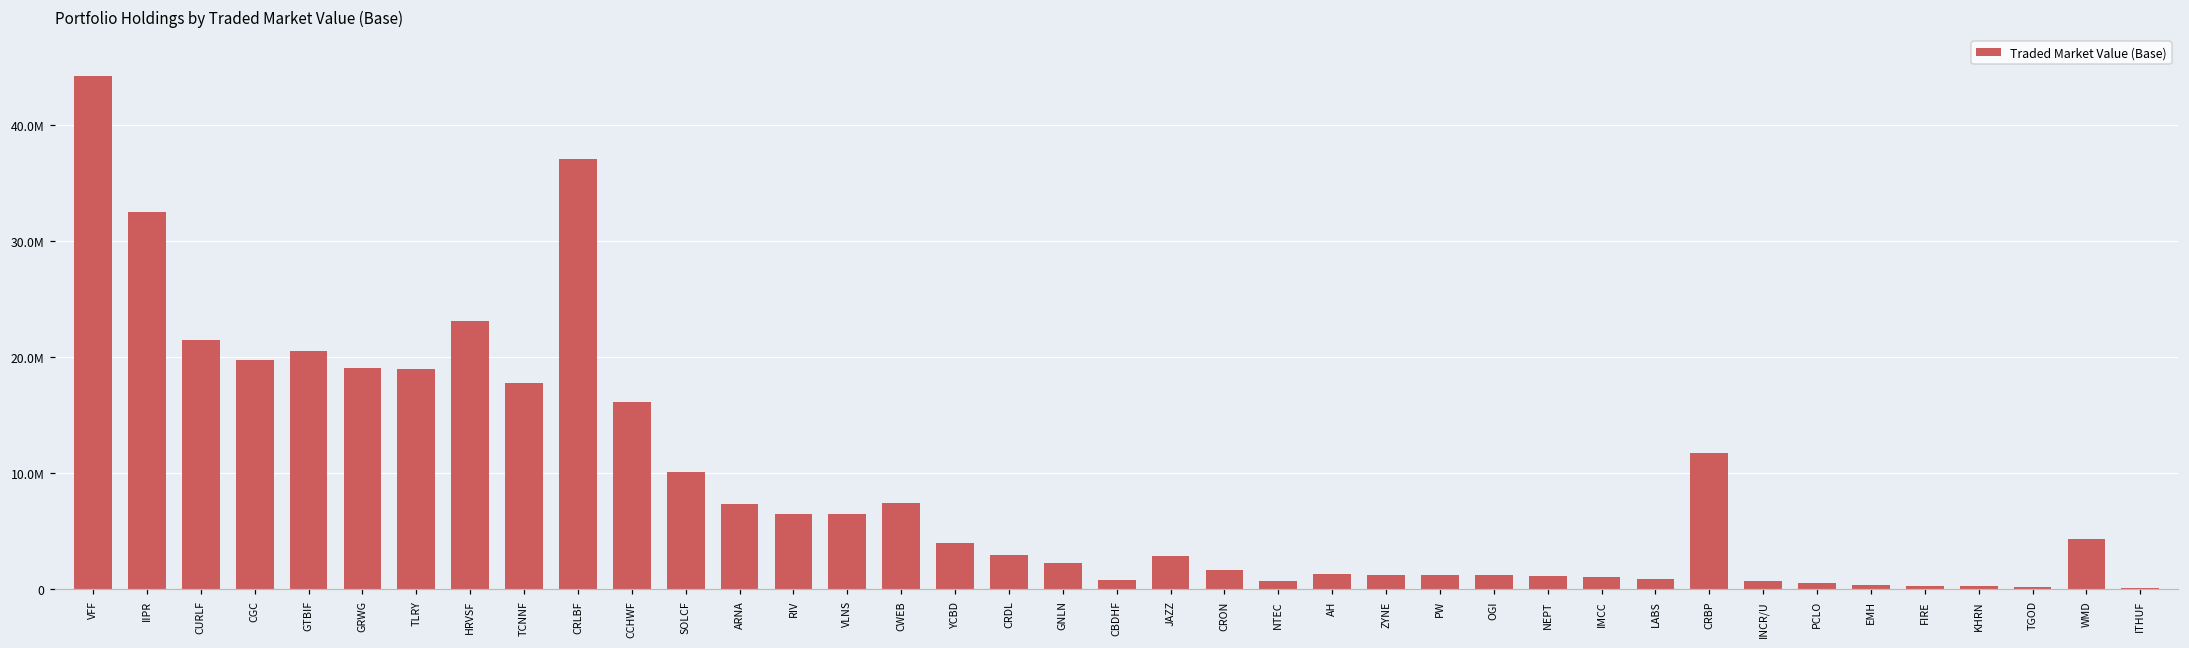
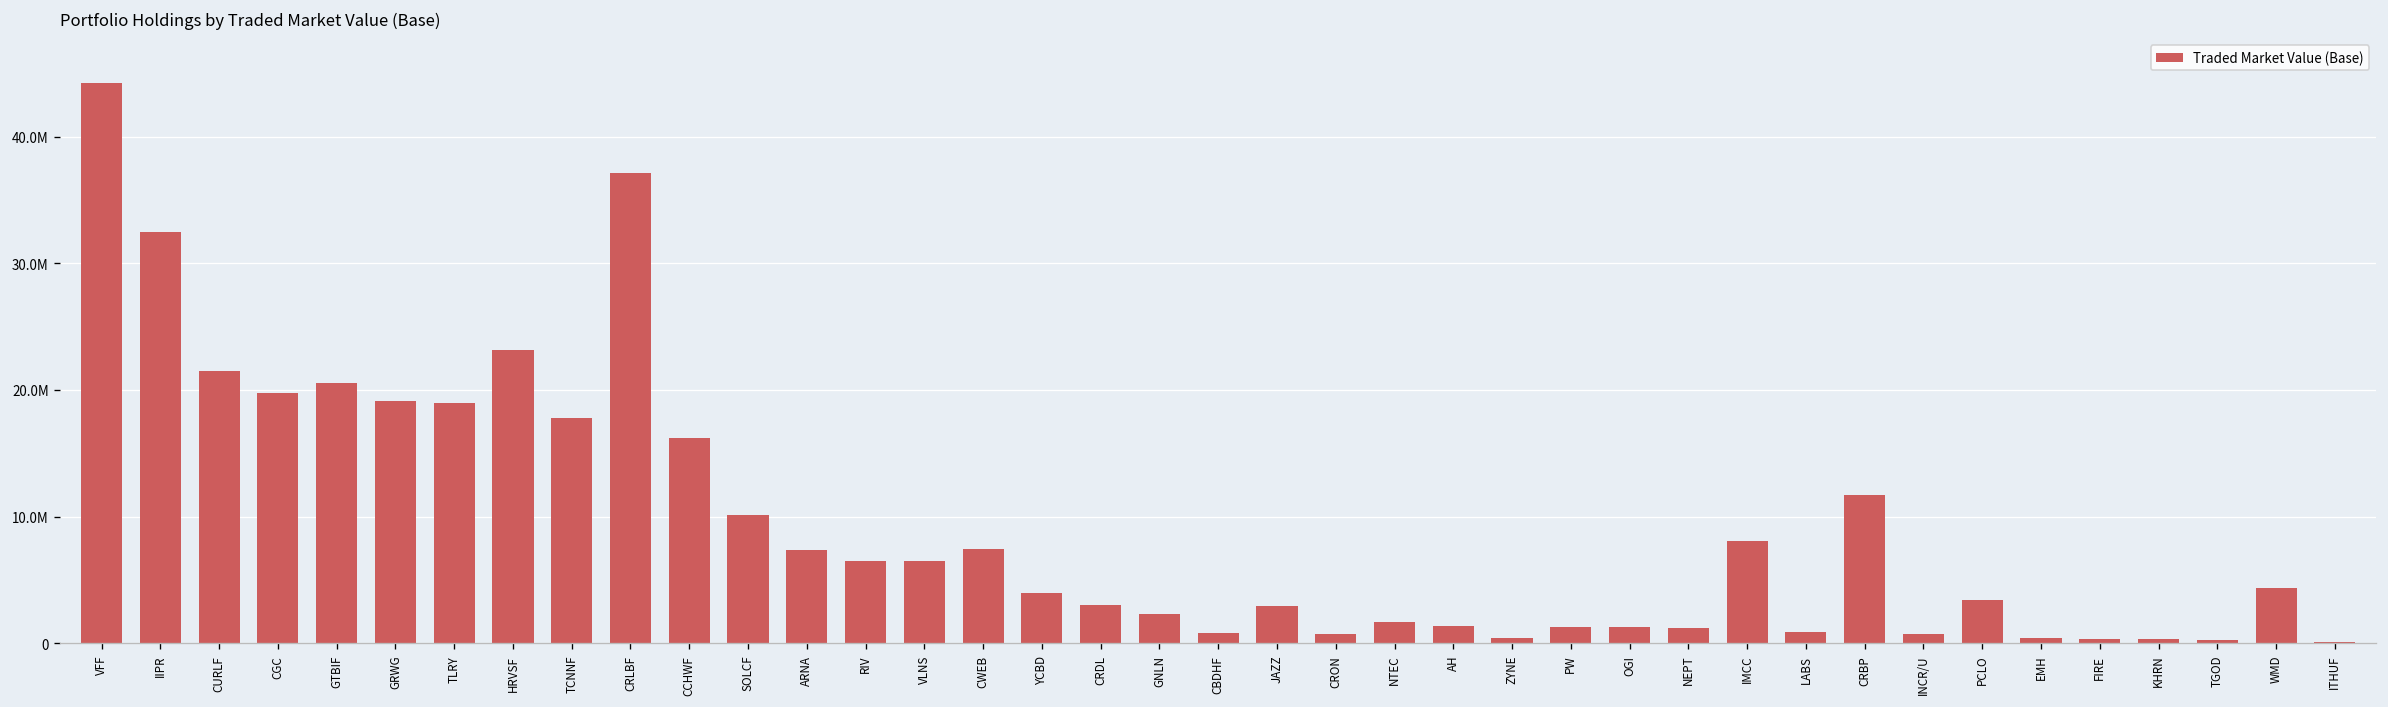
  {
    "VFF": 44200000,
    "IIPR": 32500000,
    "CURLF": 21500000,
    "CGC": 19700000,
    "GTBIF": 20600000,
    "GRWG": 19100000,
    "TLRY": 19000000,
    "HRVSF": 23200000,
    "TCNNF": 17800000,
    "CRLBF": 37100000,
    "CCHWF": 16200000,
    "SOLCF": 10100000,
    "ARNA": 7400000,
    "RIV": 6500000,
    "VLNS": 6500000,
    "CWEB": 7400000,
    "YCBD": 4000000,
    "CRDL": 3000000,
    "GNLN": 2300000,
    "CBDHF": 800000,
    "JAZZ": 2900000,
-   "CRON": 1700000,
-   "NTEC": 800000,
+   "CRON": 700000,
+   "NTEC": 1700000,
    "AH": 1300000,
-   "ZYNE": 1300000,
+   "ZYNE": 400000,
    "PW": 1300000,
    "OGI": 1300000,
    "NEPT": 1200000,
-   "IMCC": 1100000,
+   "IMCC": 8100000,
    "LABS": 900000,
    "CRBP": 11700000,
    "INCR/U": 800000,
-   "PCLO": 500000,
+   "PCLO": 3400000,
    "EMH": 400000,
    "FIRE": 300000,
    "KHRN": 300000,
    "TGOD": 200000,
    "WMD": 4300000
  }
